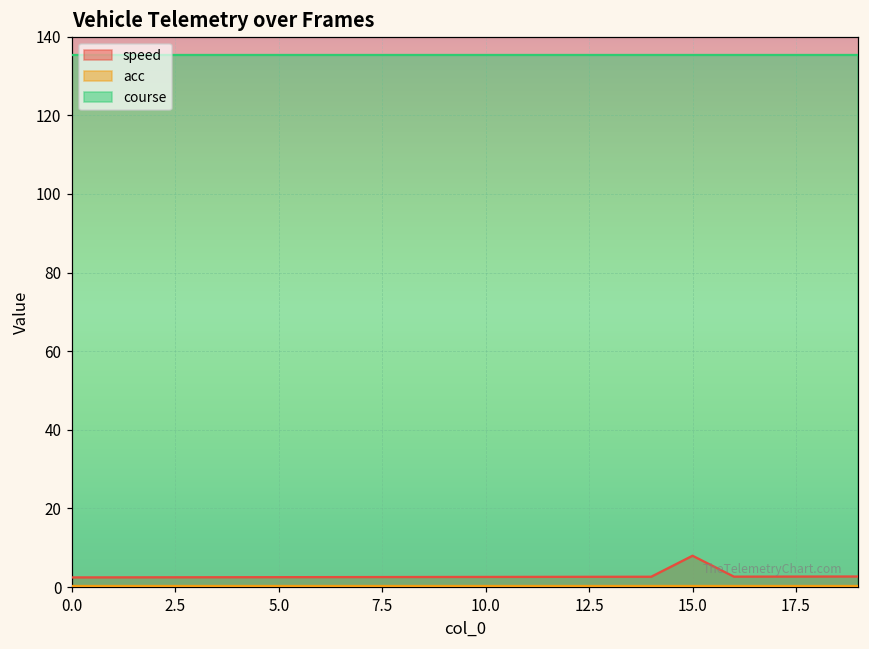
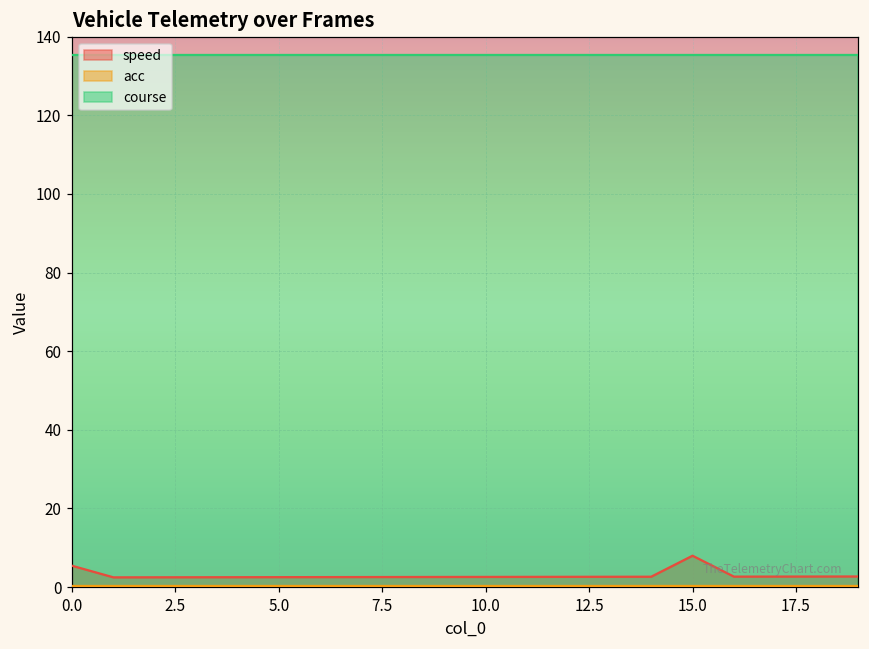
  {
    "speed": {
-     "0.0": 2,
+     "0.0": 5,
      "5.0": 3,
      "10.0": 3,
      "15.0": 8
    },
    "acc": {
      "0.0": 0,
      "5.0": 0,
      "10.0": 0,
      "15.0": 0
    },
    "course": {
      "0.0": 135,
      "5.0": 135,
      "10.0": 135,
      "15.0": 135
    }
  }
